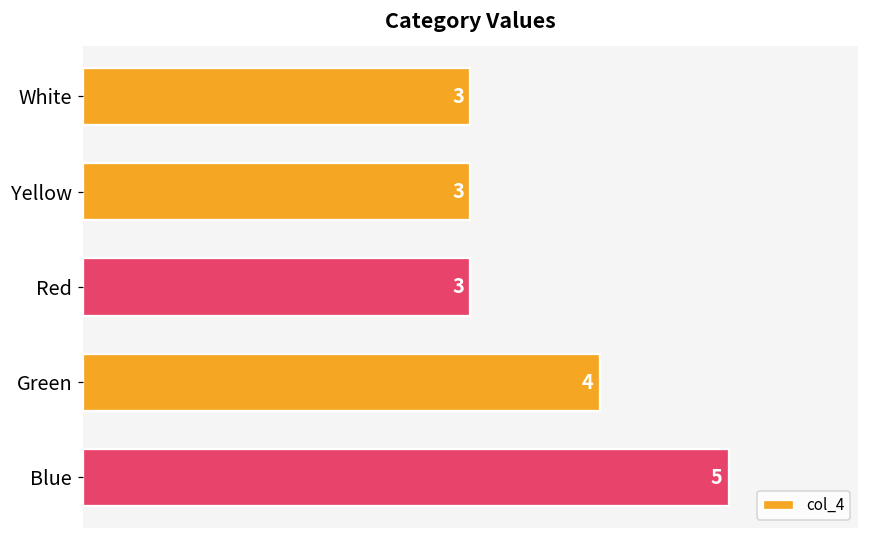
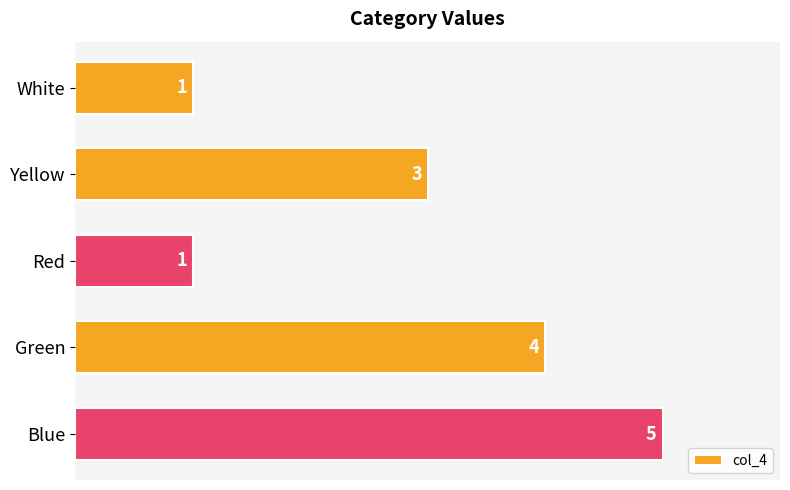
  {
-   "White": 3,
+   "White": 1,
    "Yellow": 3,
-   "Red": 3,
+   "Red": 1,
    "Green": 4,
    "Blue": 5
  }
